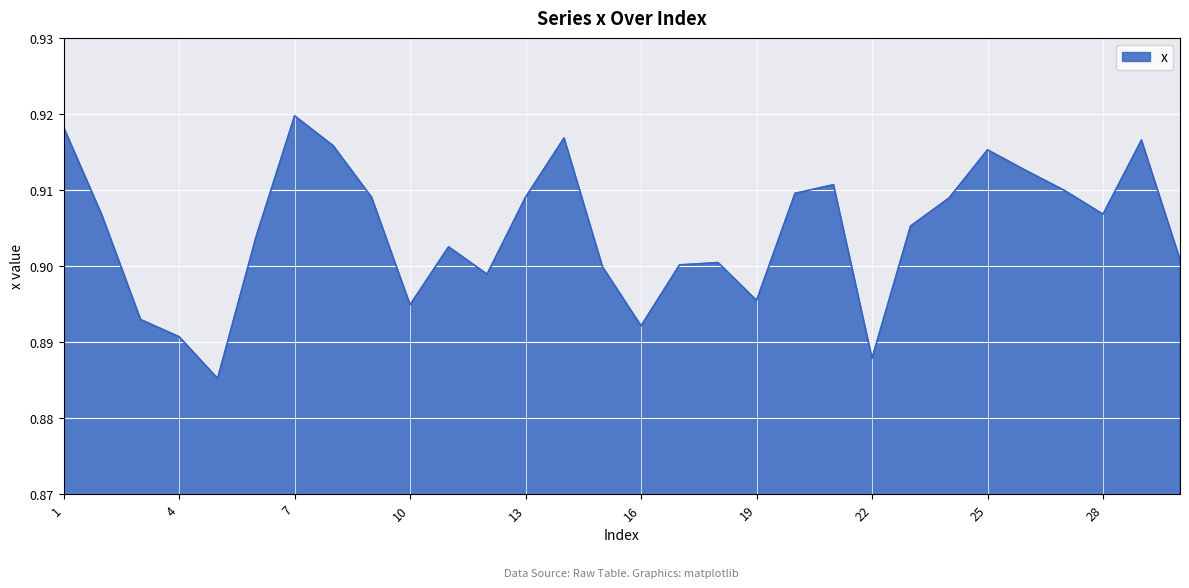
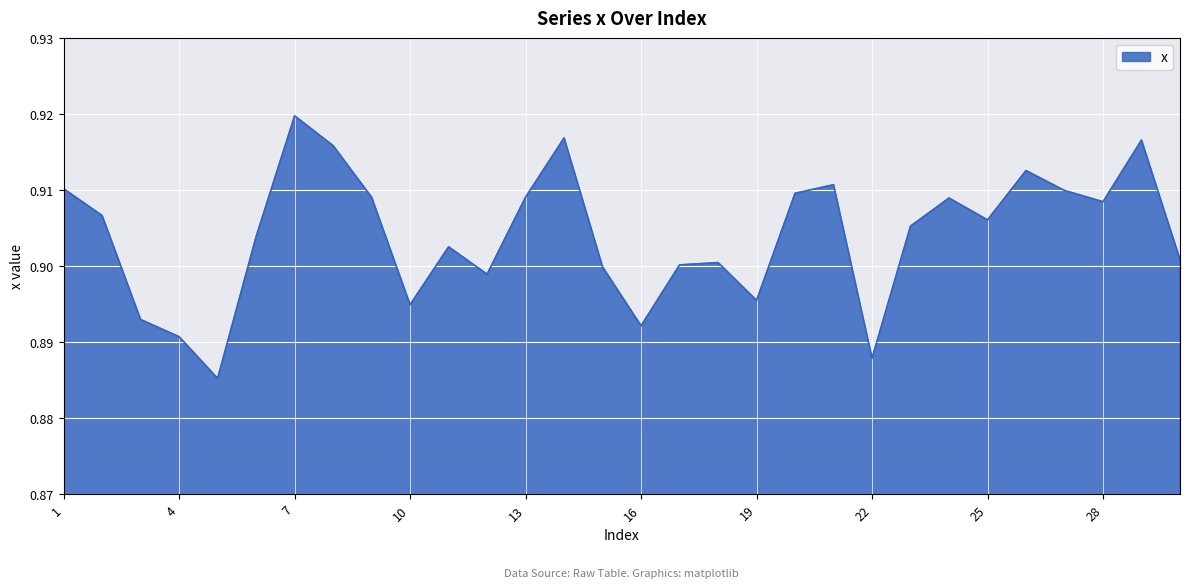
  {
-   "1": 0.918,
+   "1": 0.910,
    "4": 0.891,
    "7": 0.920,
    "10": 0.895,
    "13": 0.909,
    "16": 0.892,
    "19": 0.895,
    "22": 0.888,
-   "25": 0.915,
-   "28": 0.907
+   "25": 0.906,
+   "28": 0.908
  }
